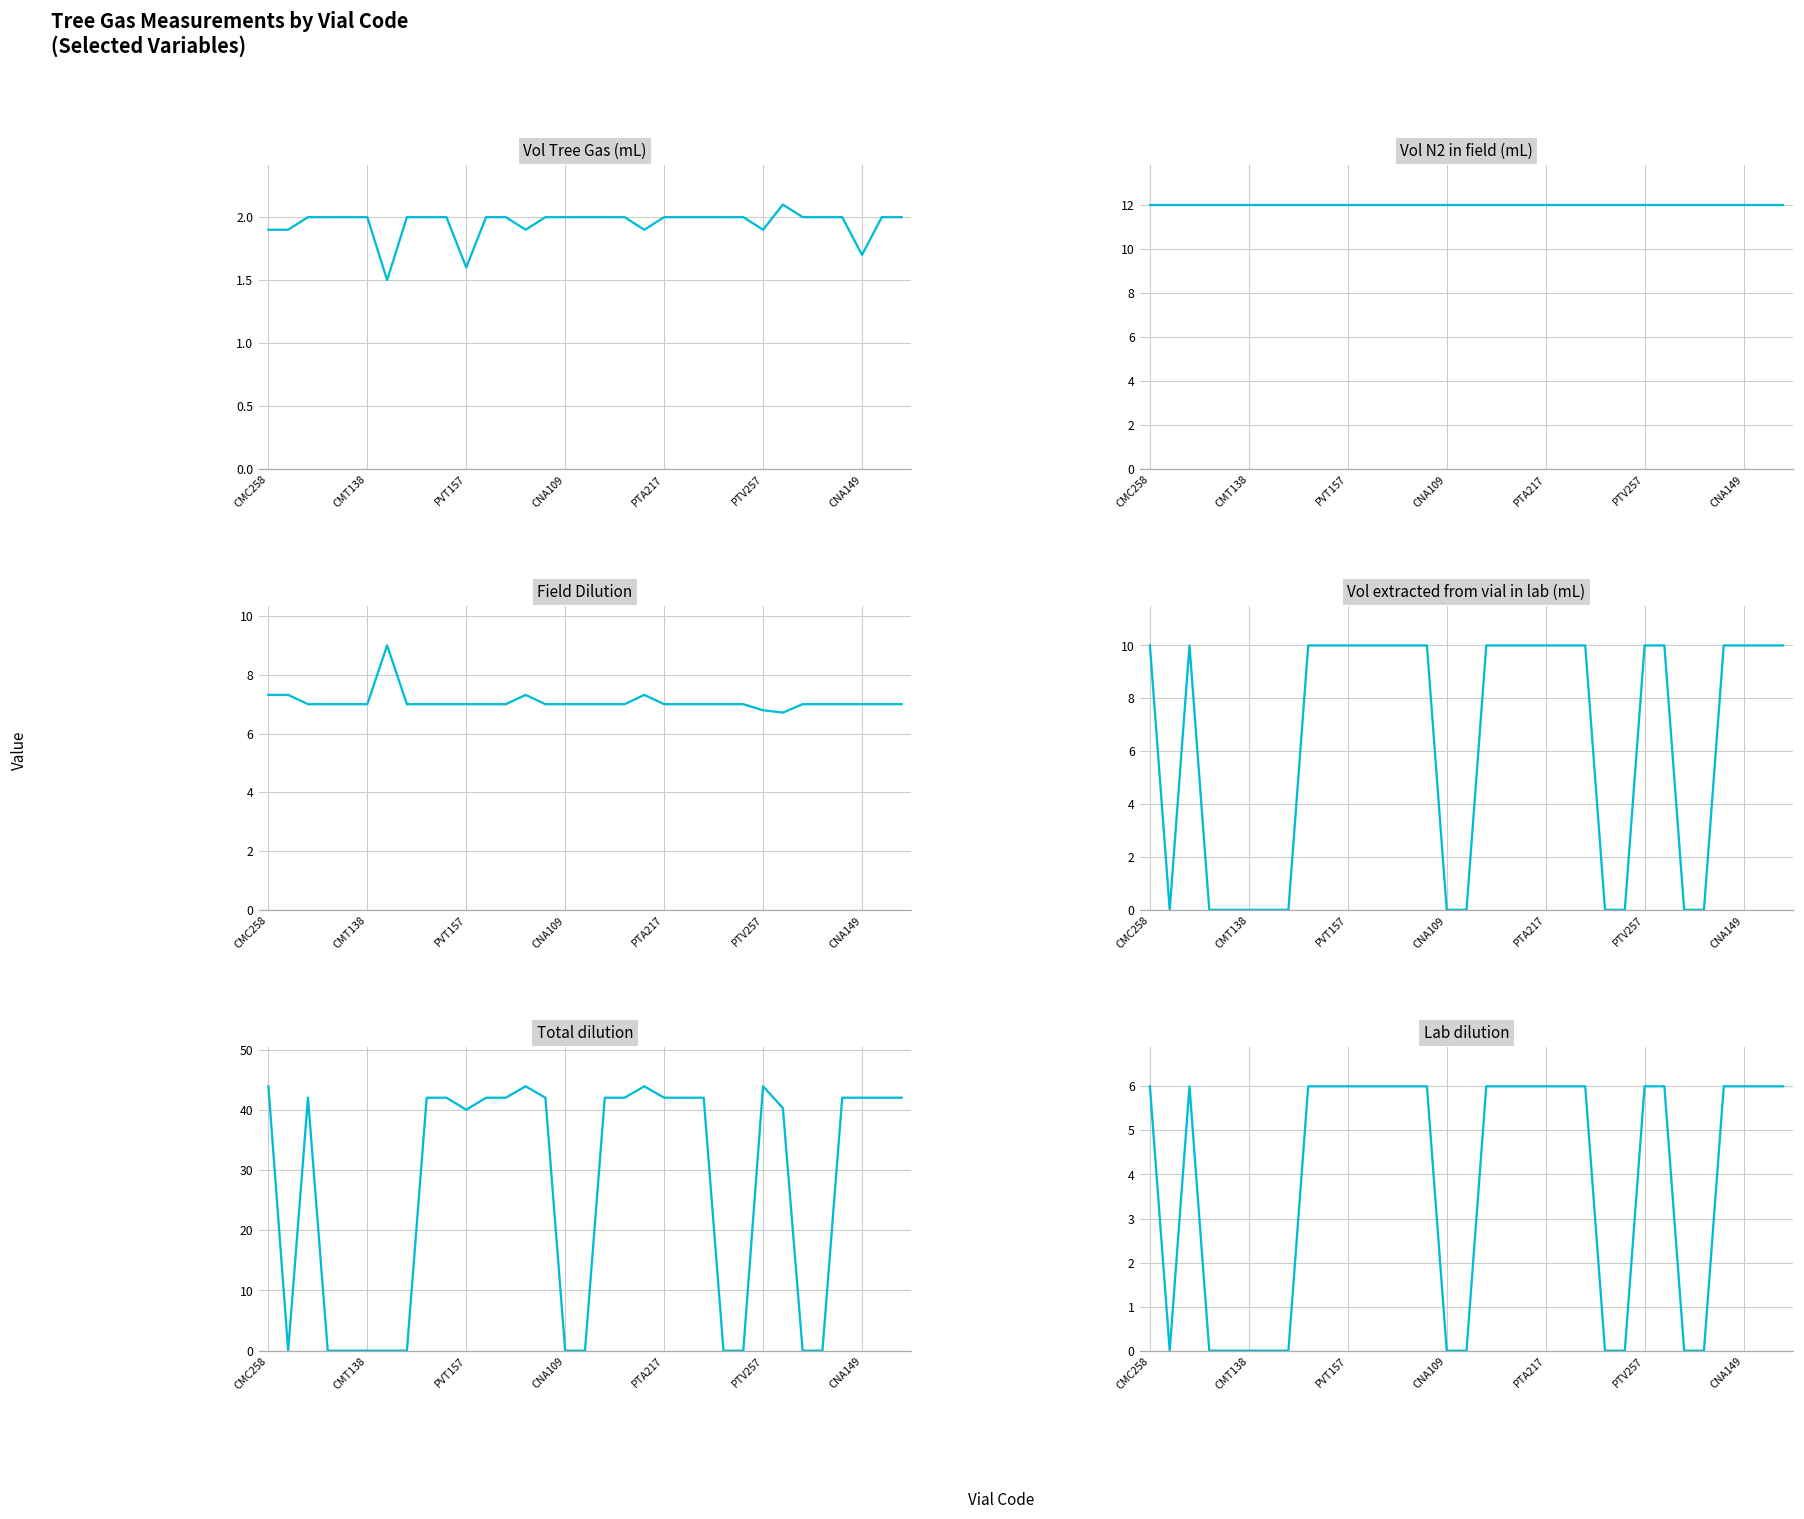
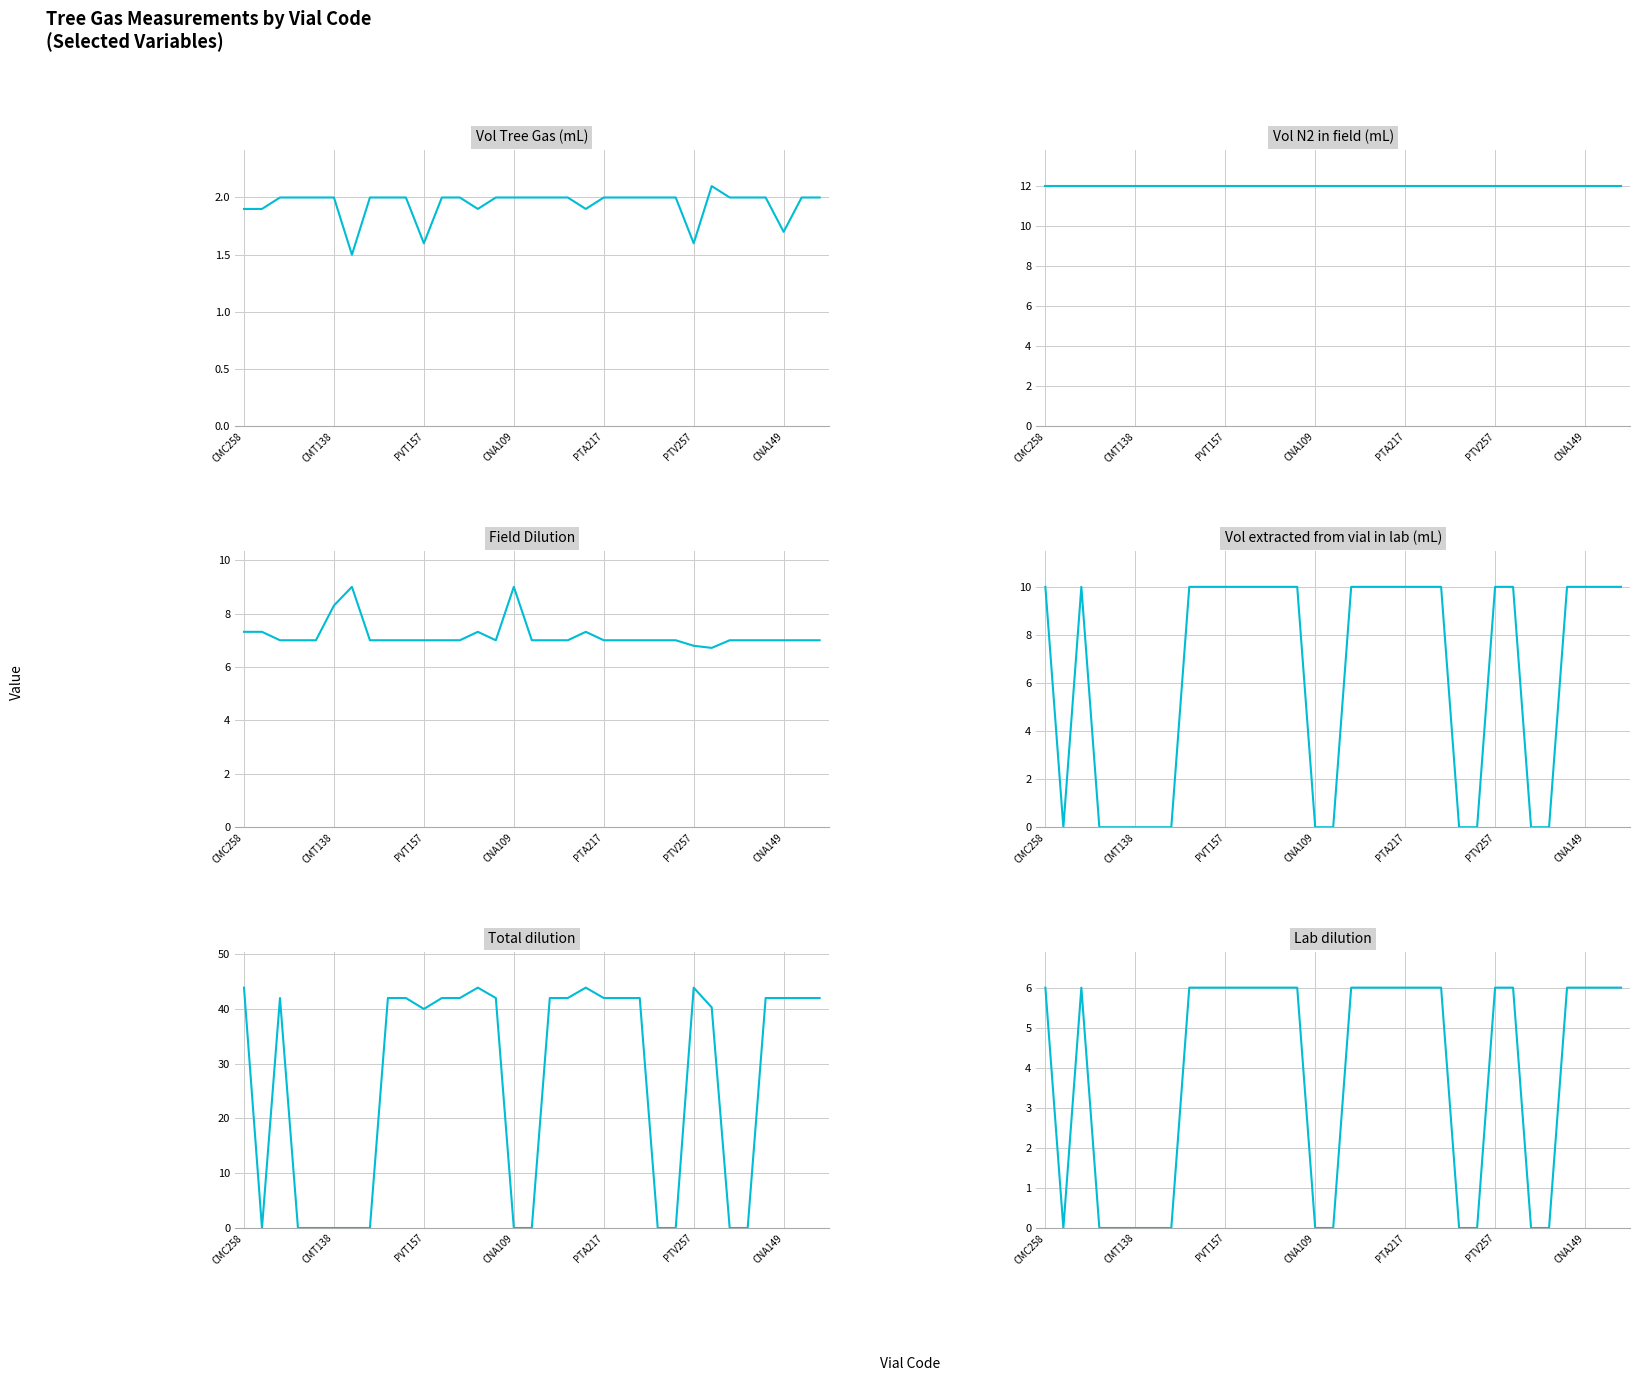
  {
    "Vol Tree Gas (mL)": {
      "CMC258": 1.9,
      "CMT138": 2.0,
      "PVT157": 1.6,
      "CNA109": 2.0,
      "PTA217": 2.0,
-     "PTV257": 1.9,
+     "PTV257": 1.6,
      "CNA149": 1.7
    },
    "Vol N2 in field (mL)": {
      "CMC258": 12.0,
      "CMT138": 12.0,
      "PVT157": 12.0,
      "CNA109": 12.0,
      "PTA217": 12.0,
      "PTV257": 12.0,
      "CNA149": 12.0
    },
    "Field Dilution": {
      "CMC258": 7.3,
-     "CMT138": 7.0,
+     "CMT138": 8.3,
      "PVT157": 7.0,
-     "CNA109": 7,
+     "CNA109": 9,
      "PTA217": 7.0,
      "PTV257": 6.8,
      "CNA149": 7.0
    },
    "Vol extracted from vial in lab (mL)": {
      "CMC258": 10.0,
      "CMT138": 0.0,
      "PVT157": 10.0,
      "CNA109": 0.0,
      "PTA217": 10.0,
      "PTV257": 10.0,
      "CNA149": 10.0
    },
    "Total dilution": {
      "CMC258": 44,
      "CMT138": 0,
      "PVT157": 40,
      "CNA109": 0,
      "PTA217": 42,
      "PTV257": 44,
      "CNA149": 42
    },
    "Lab dilution": {
      "CMC258": 6.0,
      "CMT138": 0.0,
      "PVT157": 6.0,
      "CNA109": 0.0,
      "PTA217": 6.0,
      "PTV257": 6.0,
      "CNA149": 6.0
    }
  }
